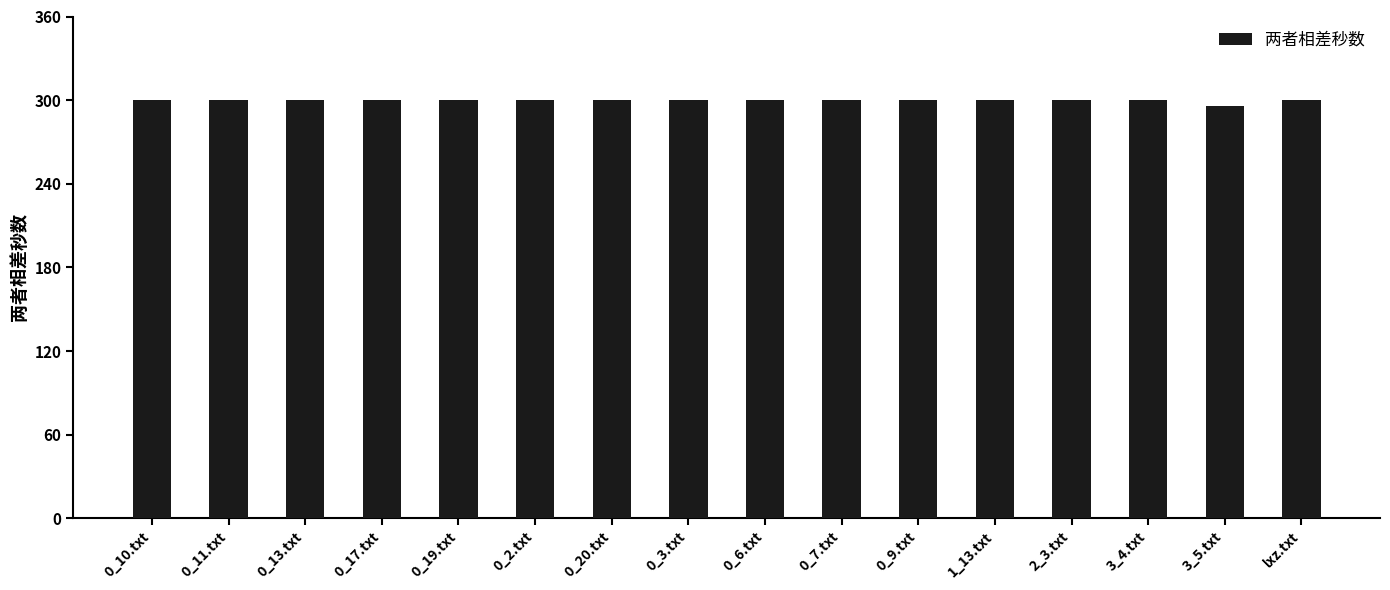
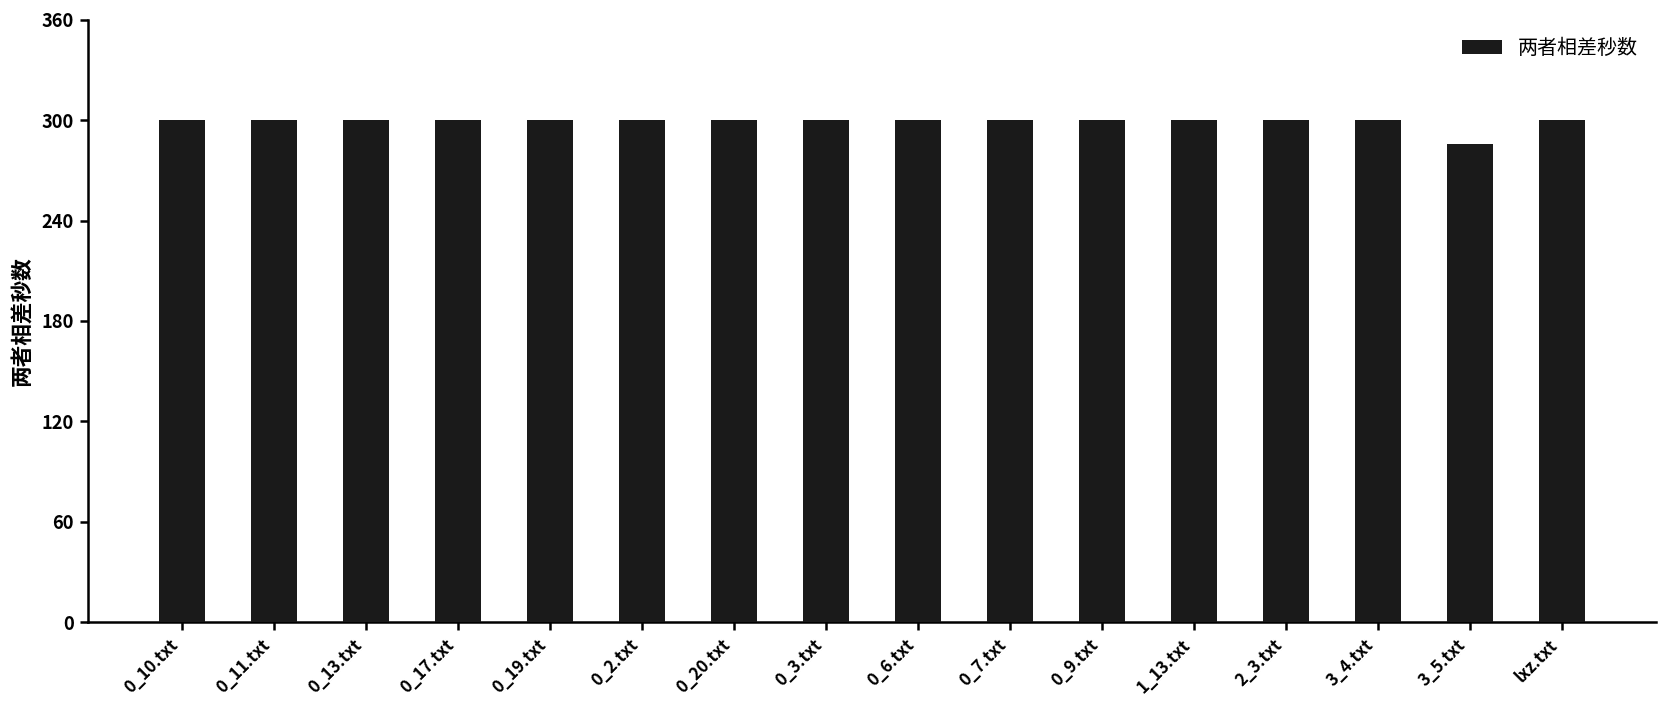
  {
    "0_10.txt": 300,
    "0_11.txt": 300,
    "0_13.txt": 300,
    "0_17.txt": 300,
    "0_19.txt": 300,
    "0_2.txt": 300,
    "0_20.txt": 300,
    "0_3.txt": 300,
    "0_6.txt": 300,
    "0_7.txt": 300,
    "0_9.txt": 300,
    "1_13.txt": 300,
    "2_3.txt": 300,
    "3_4.txt": 300,
-   "3_5.txt": 296,
+   "3_5.txt": 286,
    "lxz.txt": 300
  }
